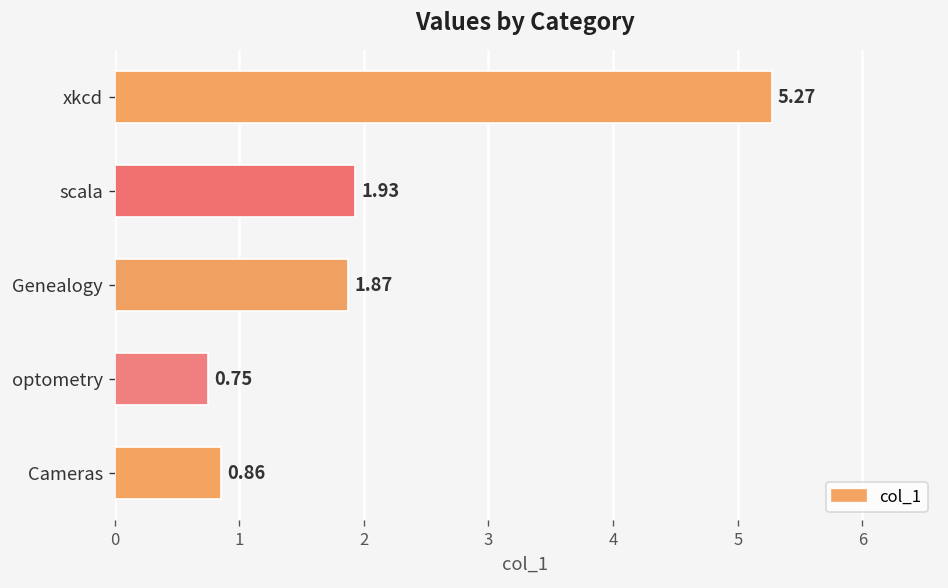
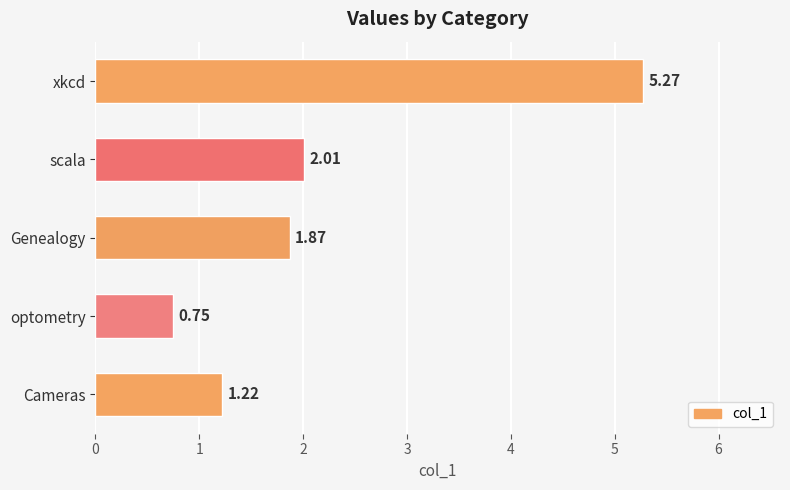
  {
    "xkcd": 5.27,
-   "scala": 1.93,
+   "scala": 2.01,
    "Genealogy": 1.87,
    "optometry": 0.75,
-   "Cameras": 0.86
+   "Cameras": 1.22
  }
